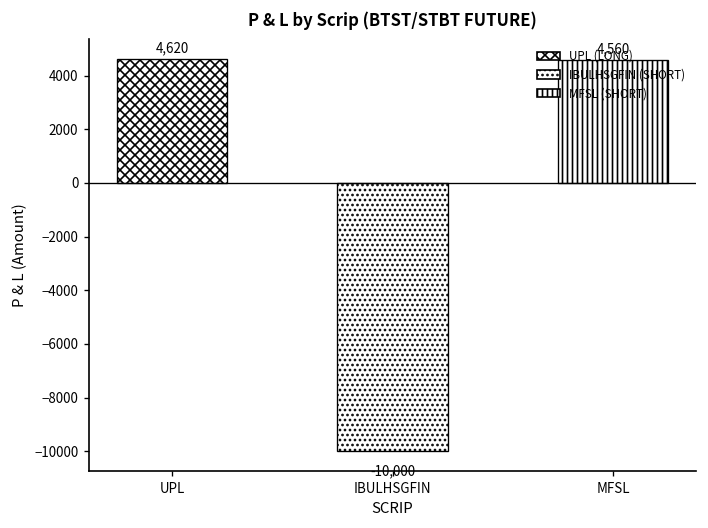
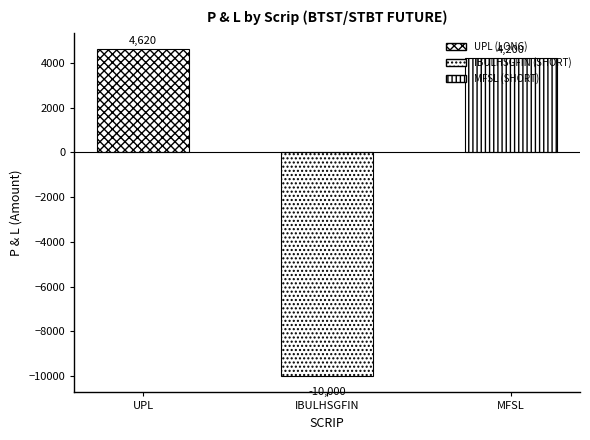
  {
    "UPL": "4,620",
    "IBULHSGFIN": "-10,000",
-   "MFSL": "4,560"
+   "MFSL": "4,200"
  }
